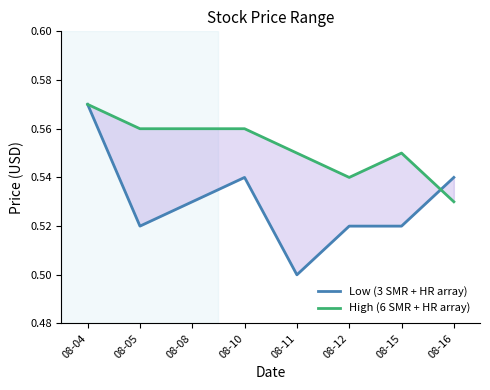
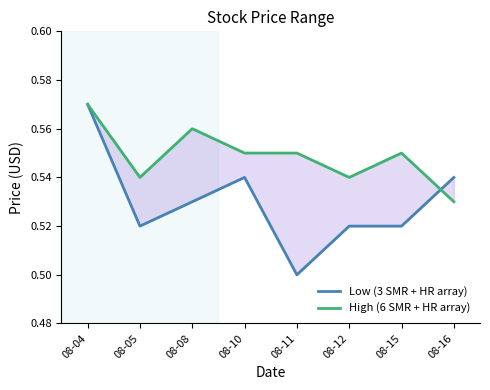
  {
    "Low (3 SMR + HR array)": {
      "08-05": 0.52,
      "08-08": 0.53,
      "08-10": 0.54,
      "08-11": 0.50,
      "08-12": 0.52,
      "08-15": 0.52
    },
    "High (6 SMR + HR array)": {
-     "08-05": 0.56,
-     "08-10": 0.56,
+     "08-05": 0.54,
+     "08-10": 0.55,
      "08-16": 0.53
    }
  }
